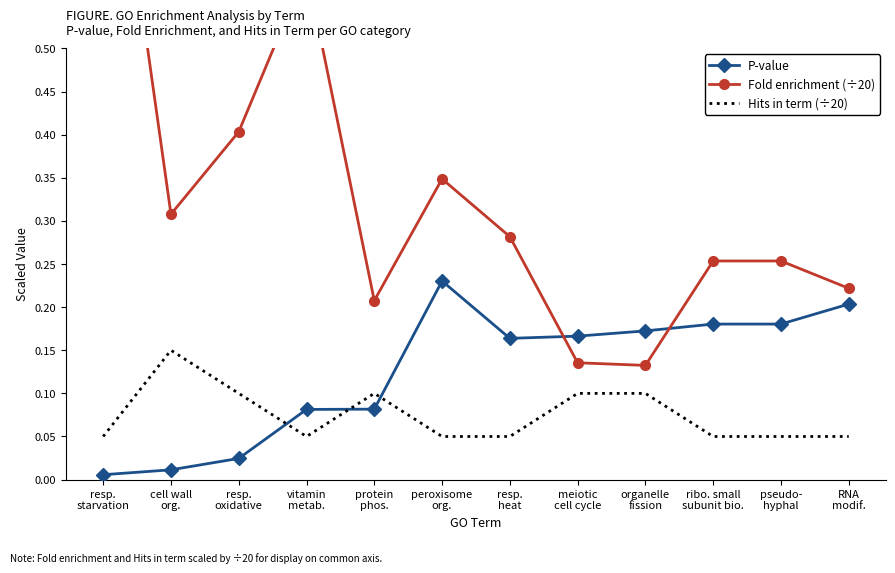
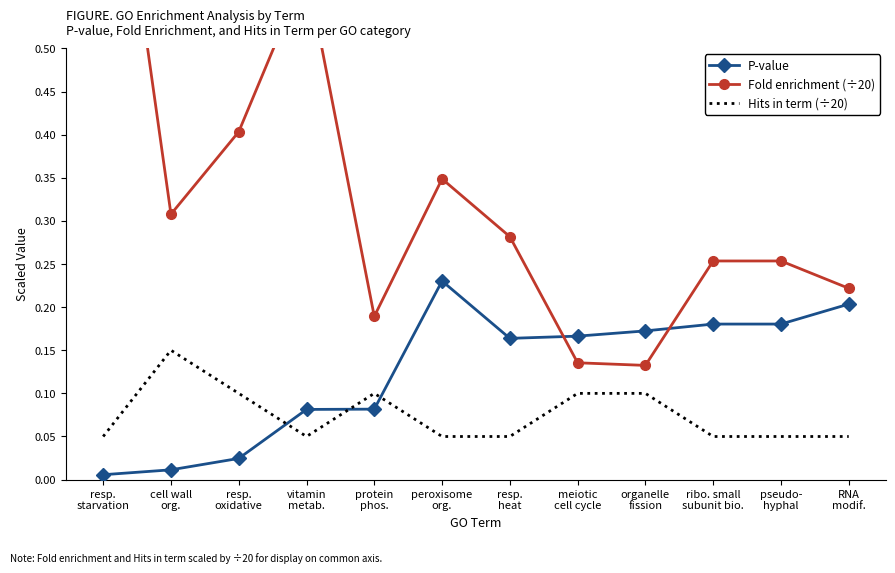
  {
    "P-value": {
      "resp. starvation": 0.01,
      "cell wall org.": 0.01,
      "resp. oxidative": 0.02,
      "vitamin metab.": 0.08,
      "protein phos.": 0.08,
      "peroxisome org.": 0.23,
      "resp. heat": 0.16,
      "meiotic cell cycle": 0.17,
      "organelle fission": 0.17,
      "ribo. small subunit bio.": 0.18,
      "pseudo- hyphal": 0.18,
      "RNA modif.": 0.20
    },
    "Fold enrichment (÷20)": {
      "cell wall org.": 0.31,
      "resp. oxidative": 0.40,
-     "protein phos.": 0.21,
+     "protein phos.": 0.19,
      "peroxisome org.": 0.35,
      "resp. heat": 0.28,
      "meiotic cell cycle": 0.14,
      "organelle fission": 0.13,
      "ribo. small subunit bio.": 0.25,
      "pseudo- hyphal": 0.25,
      "RNA modif.": 0.22
    },
    "Hits in term (÷20)": {
      "resp. starvation": 0.05,
      "cell wall org.": 0.15,
      "resp. oxidative": 0.10,
      "vitamin metab.": 0.05,
      "protein phos.": 0.10,
      "peroxisome org.": 0.05,
      "resp. heat": 0.05,
      "meiotic cell cycle": 0.10,
      "organelle fission": 0.10,
      "ribo. small subunit bio.": 0.05,
      "pseudo- hyphal": 0.05,
      "RNA modif.": 0.05
    }
  }
